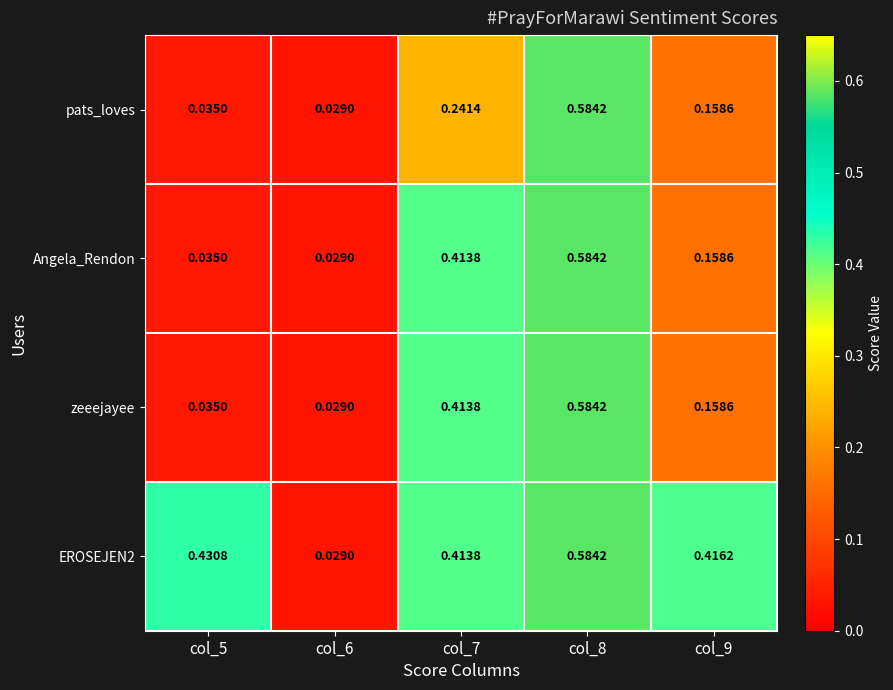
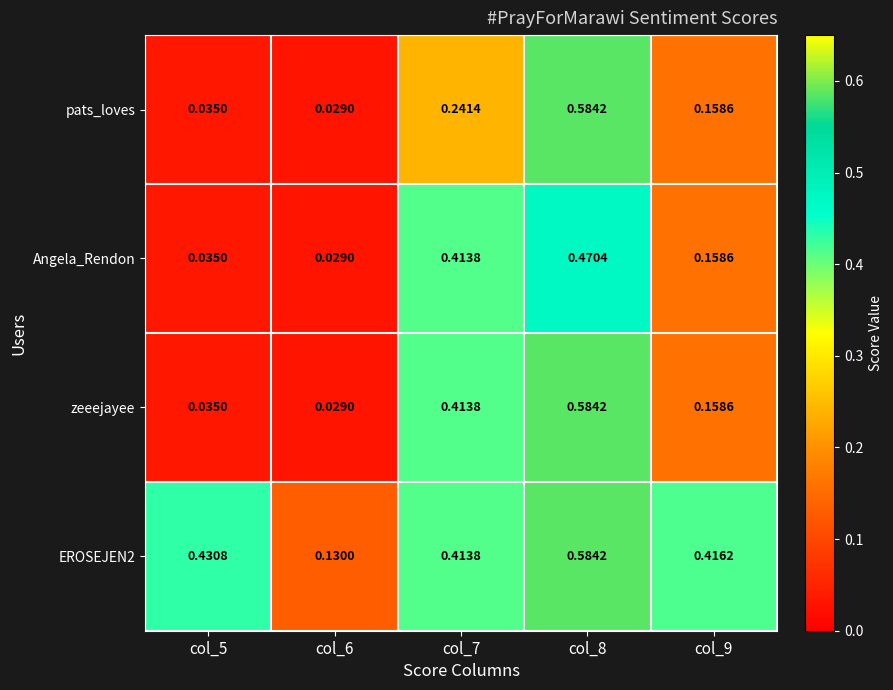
  {
    "pats_loves": {
      "col_5": 0.0350,
      "col_6": 0.0290,
      "col_7": 0.2414,
      "col_8": 0.5842,
      "col_9": 0.1586
    },
    "Angela_Rendon": {
      "col_5": 0.0350,
      "col_6": 0.0290,
      "col_7": 0.4138,
-     "col_8": 0.5842,
+     "col_8": 0.4704,
      "col_9": 0.1586
    },
    "zeeejayee": {
      "col_5": 0.0350,
      "col_6": 0.0290,
      "col_7": 0.4138,
      "col_8": 0.5842,
      "col_9": 0.1586
    },
    "EROSEJEN2": {
      "col_5": 0.4308,
-     "col_6": 0.0290,
+     "col_6": 0.1300,
      "col_7": 0.4138,
      "col_8": 0.5842,
      "col_9": 0.4162
    }
  }
